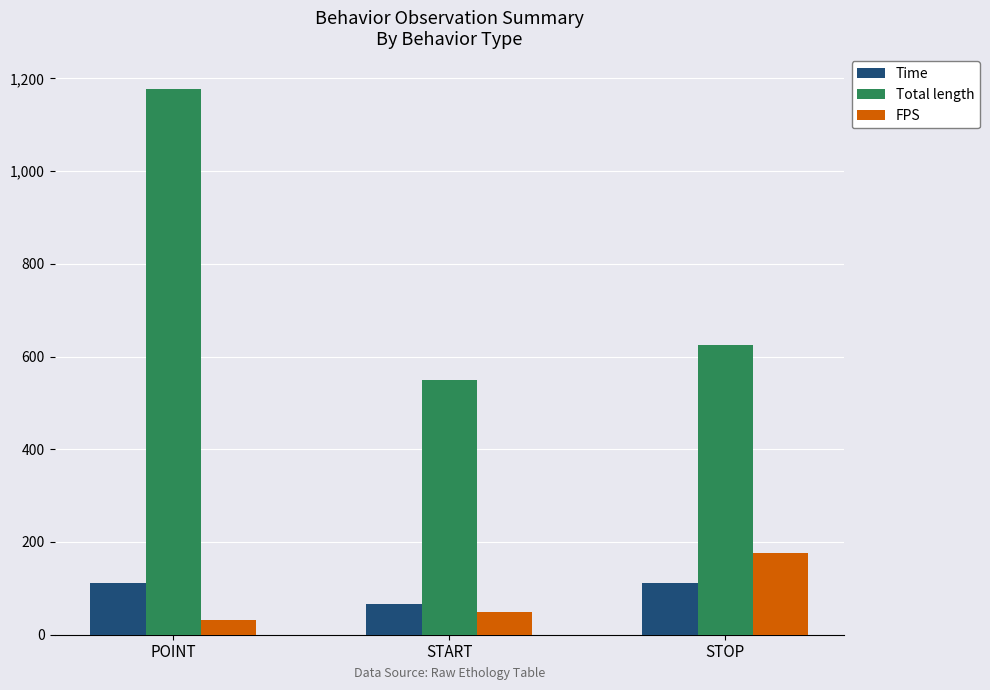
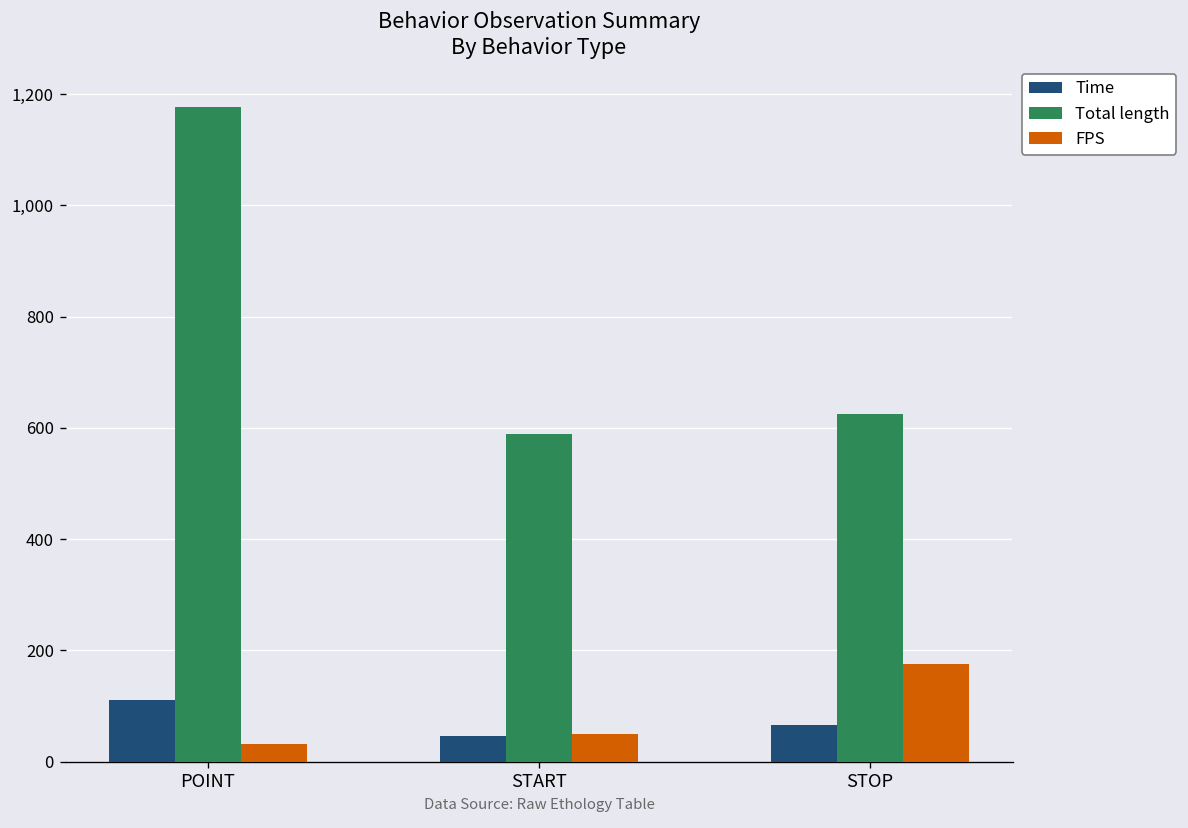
  {
    "Time": {
      "POINT": "110",
-     "START": "70",
-     "STOP": "110"
+     "START": "50",
+     "STOP": "70"
    },
    "Total length": {
      "POINT": "1,180",
-     "START": "550",
+     "START": "590",
      "STOP": "630"
    },
    "FPS": {
      "POINT": "30",
      "START": "50",
      "STOP": "180"
    }
  }
